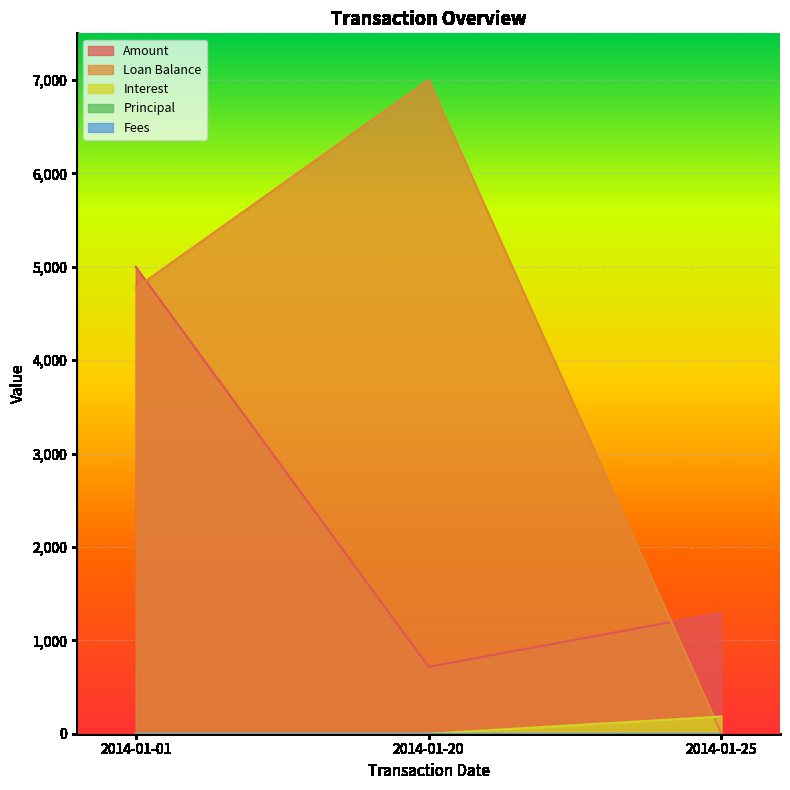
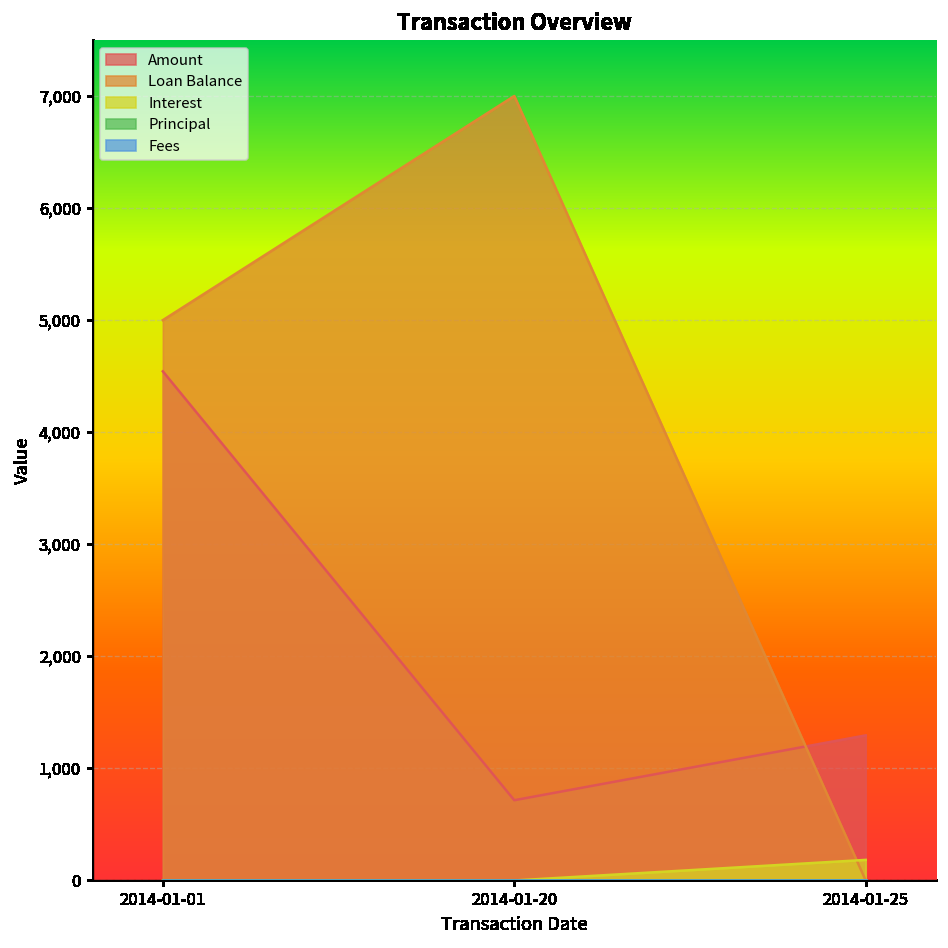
  {
    "Amount": {
-     "2014-01-01": "5,000",
+     "2014-01-01": "4,500",
      "2014-01-20": "700",
      "2014-01-25": "1,300"
    },
    "Loan Balance": {
-     "2014-01-01": "4,800",
+     "2014-01-01": "5,000",
      "2014-01-20": "7,000"
    },
    "Interest": {
      "2014-01-25": "200"
    }
  }
